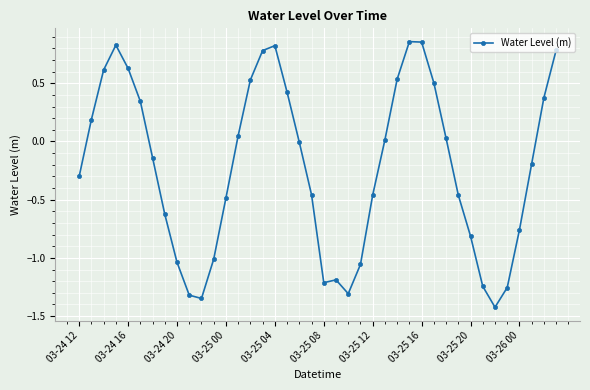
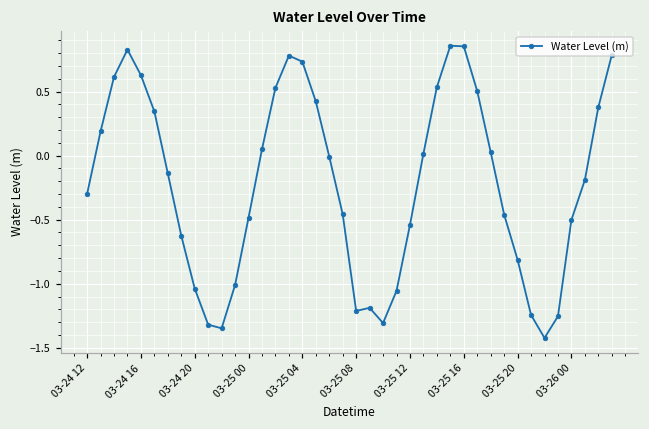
  {
    "03-24 12": -0.30,
    "03-24 16": 0.63,
    "03-24 20": -1.04,
    "03-25 00": -0.48,
-   "03-25 04": 0.82,
+   "03-25 04": 0.73,
    "03-25 08": -1.21,
-   "03-25 12": -0.46,
+   "03-25 12": -0.54,
    "03-25 16": 0.85,
    "03-25 20": -0.81,
-   "03-26 00": -0.76
+   "03-26 00": -0.50
  }
